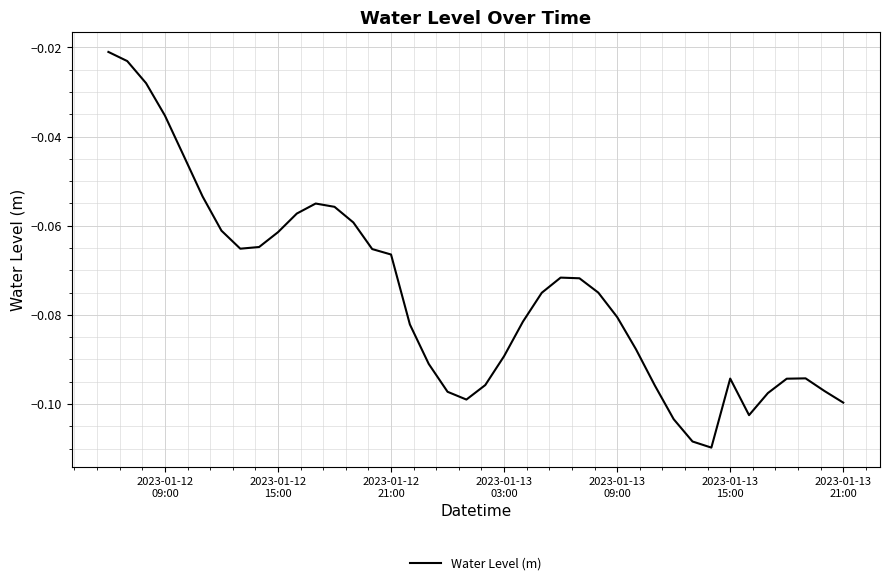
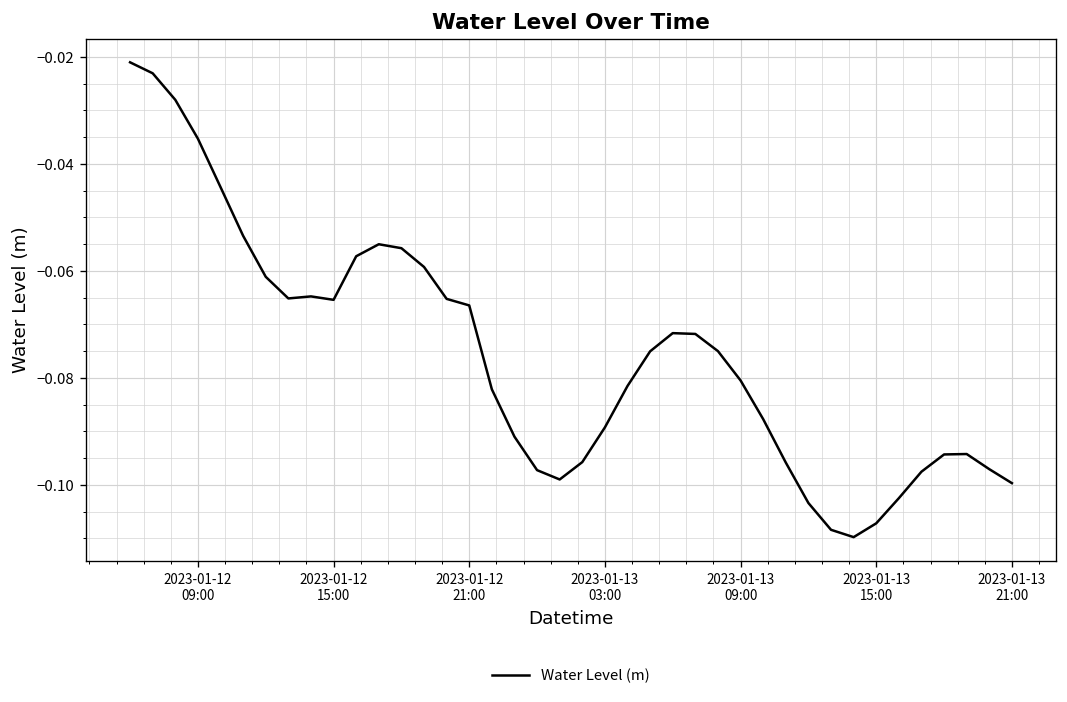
  {
    "2023-01-12 09:00": -0.035,
-   "2023-01-12 15:00": -0.061,
+   "2023-01-12 15:00": -0.065,
    "2023-01-12 21:00": -0.066,
    "2023-01-13 03:00": -0.089,
    "2023-01-13 09:00": -0.080,
-   "2023-01-13 15:00": -0.094,
+   "2023-01-13 15:00": -0.107,
    "2023-01-13 21:00": -0.100
  }
